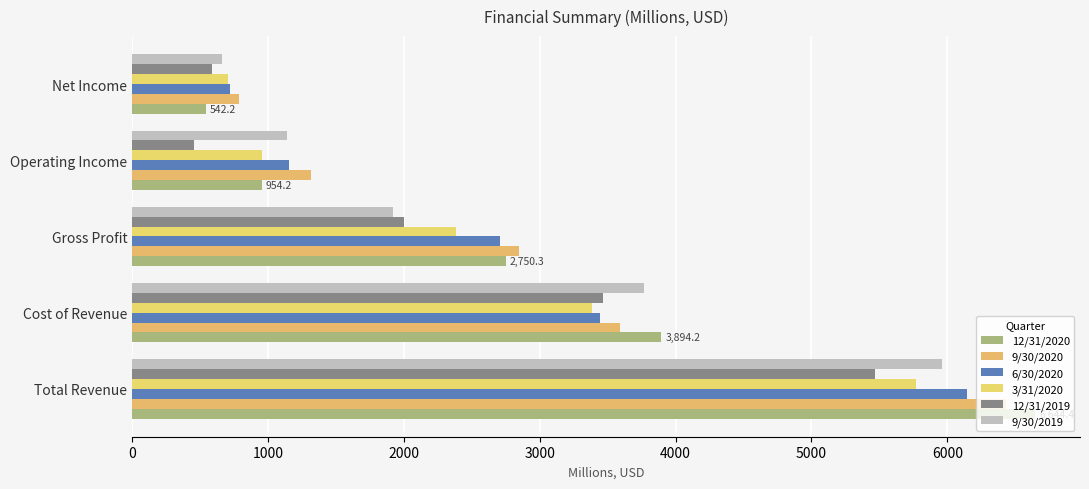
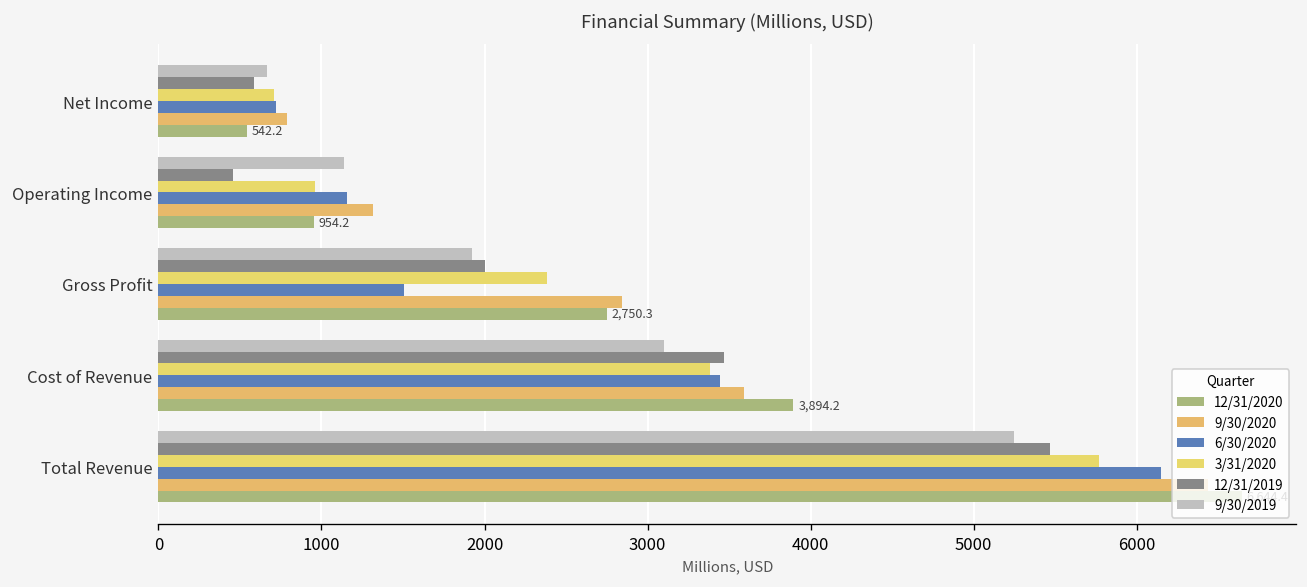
  {
    "6/30/2020": {
      "Net Income": 720,
      "Operating Income": 1150,
-     "Gross Profit": 2710,
+     "Gross Profit": 1510,
      "Cost of Revenue": 3440,
      "Total Revenue": 6150
    },
    "9/30/2019": {
      "Net Income": 670,
      "Operating Income": 1140,
      "Gross Profit": 1920,
-     "Cost of Revenue": 3770,
-     "Total Revenue": 5960
+     "Cost of Revenue": 3100,
+     "Total Revenue": 5240
    }
  }
